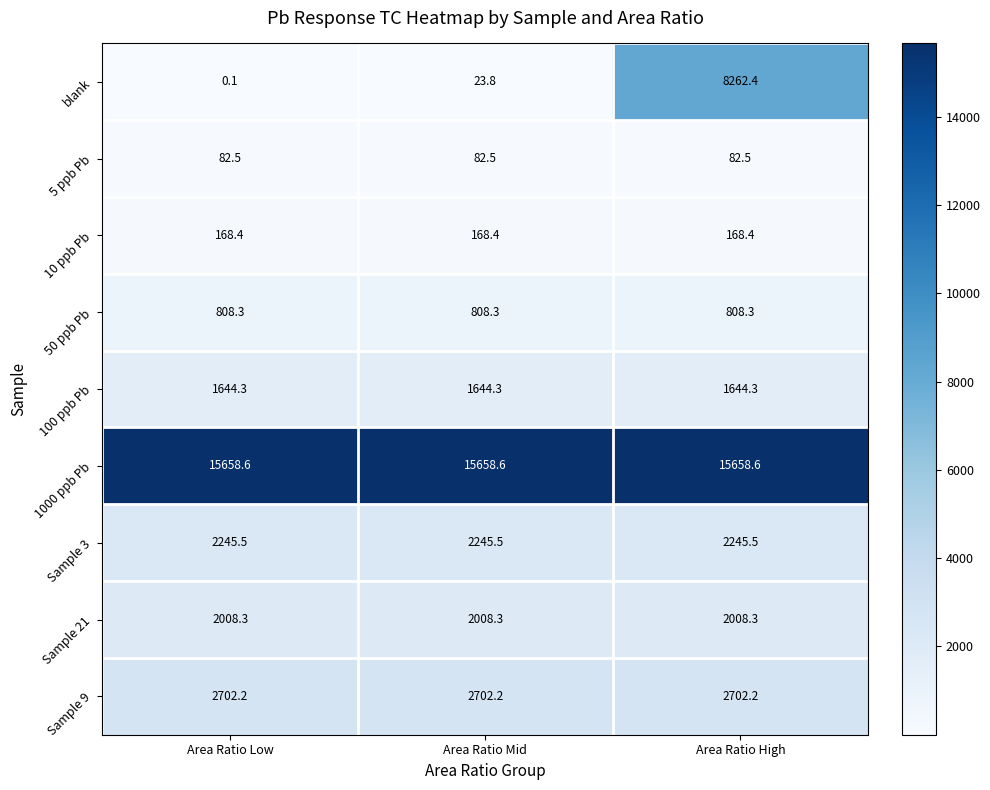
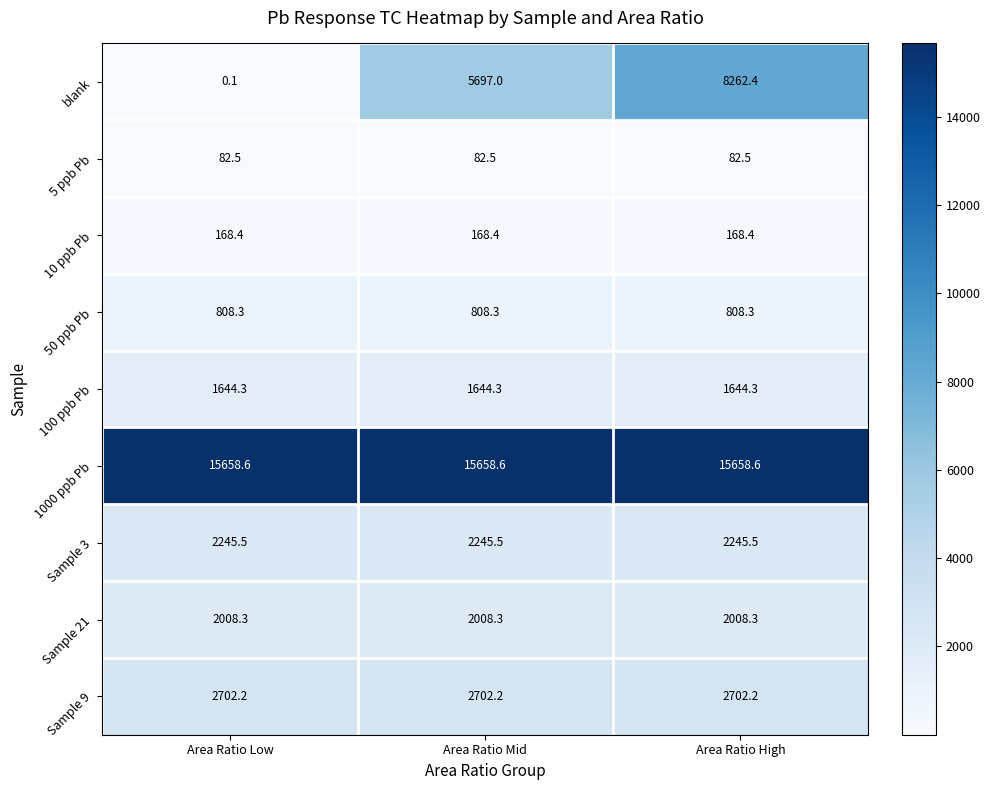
  {
    "blank": {
      "Area Ratio Low": 0.1,
-     "Area Ratio Mid": 23.8,
+     "Area Ratio Mid": 5697.0,
      "Area Ratio High": 8262.4
    },
    "5 ppb Pb": {
      "Area Ratio Low": 82.5,
      "Area Ratio Mid": 82.5,
      "Area Ratio High": 82.5
    },
    "10 ppb Pb": {
      "Area Ratio Low": 168.4,
      "Area Ratio Mid": 168.4,
      "Area Ratio High": 168.4
    },
    "50 ppb Pb": {
      "Area Ratio Low": 808.3,
      "Area Ratio Mid": 808.3,
      "Area Ratio High": 808.3
    },
    "100 ppb Pb": {
      "Area Ratio Low": 1644.3,
      "Area Ratio Mid": 1644.3,
      "Area Ratio High": 1644.3
    },
    "1000 ppb Pb": {
      "Area Ratio Low": 15658.6,
      "Area Ratio Mid": 15658.6,
      "Area Ratio High": 15658.6
    },
    "Sample 3": {
      "Area Ratio Low": 2245.5,
      "Area Ratio Mid": 2245.5,
      "Area Ratio High": 2245.5
    },
    "Sample 21": {
      "Area Ratio Low": 2008.3,
      "Area Ratio Mid": 2008.3,
      "Area Ratio High": 2008.3
    },
    "Sample 9": {
      "Area Ratio Low": 2702.2,
      "Area Ratio Mid": 2702.2,
      "Area Ratio High": 2702.2
    }
  }
